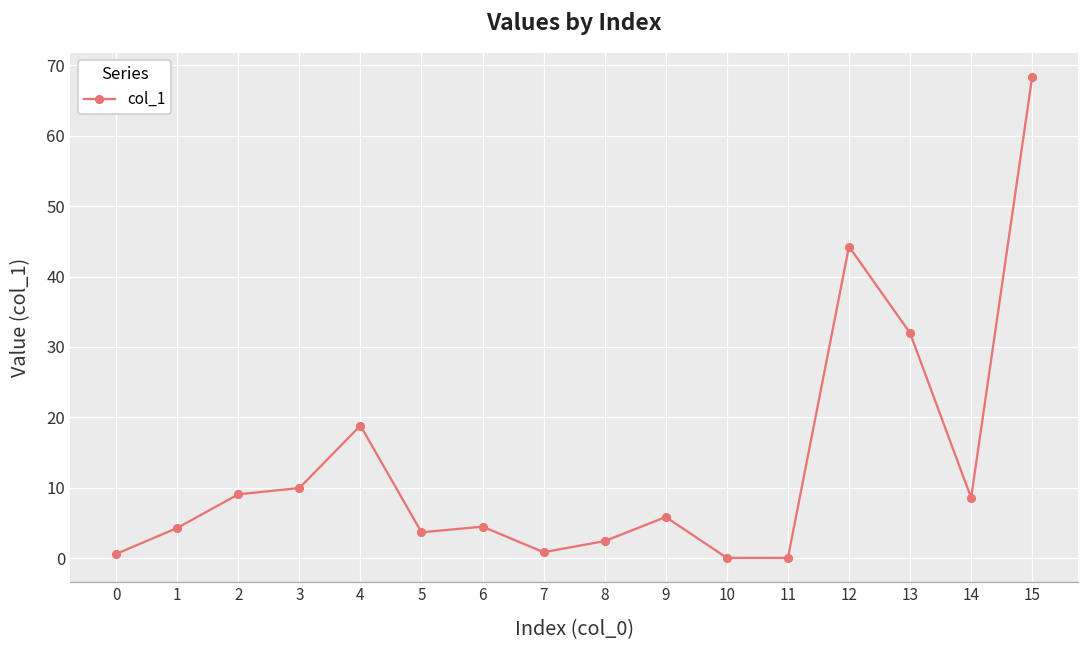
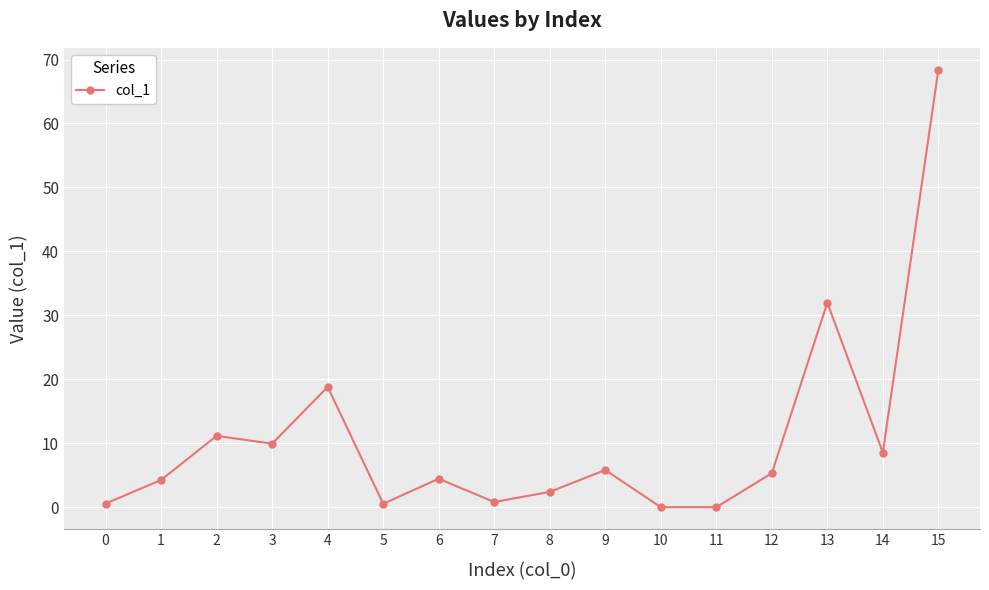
  {
    "0": 1,
    "1": 4,
-   "2": 9,
+   "2": 11,
    "3": 10,
    "4": 19,
-   "5": 4,
+   "5": 1,
    "6": 4,
    "7": 1,
    "8": 2,
    "9": 6,
    "10": 0,
    "11": 0,
-   "12": 44,
+   "12": 5,
    "13": 32,
    "14": 9,
    "15": 68
  }
